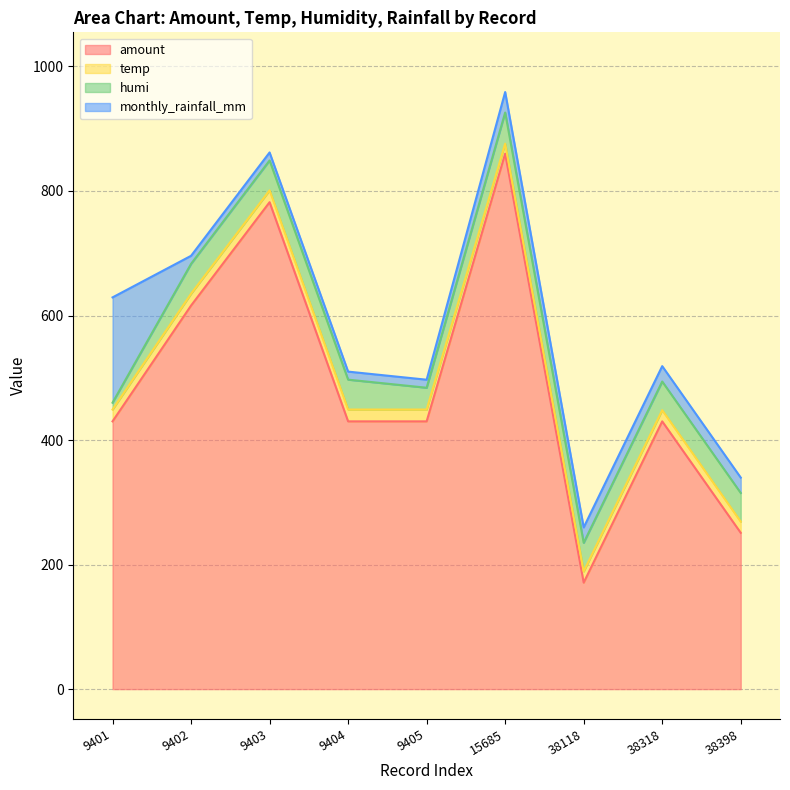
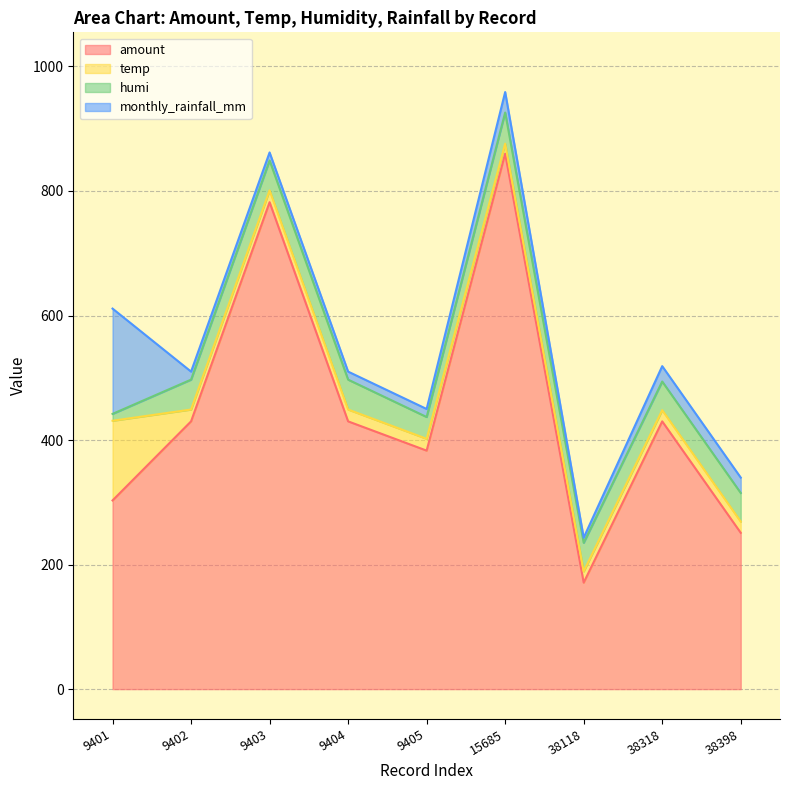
  {
    "amount": {
-     "9401": 430,
-     "9402": 620,
+     "9401": 300,
+     "9402": 430,
      "9403": 780,
      "9404": 430,
-     "9405": 430,
+     "9405": 380,
      "15685": 860,
      "38118": 170,
      "38318": 430,
      "38398": 250
    },
    "temp": {
-     "9401": 20,
+     "9401": 130,
      "9402": 20,
      "9403": 20,
      "9404": 20,
      "9405": 20,
      "15685": 20,
      "38118": 20,
      "38318": 20,
      "38398": 20
    },
    "humi": {
      "9401": 10,
      "9402": 50,
      "9403": 50,
      "9404": 50,
      "9405": 40,
      "15685": 50,
      "38118": 50,
      "38318": 50,
      "38398": 50
    },
    "monthly_rainfall_mm": {
      "9401": 170,
      "9402": 10,
      "9403": 10,
      "9404": 10,
      "9405": 10,
      "15685": 30,
-     "38118": 20,
+     "38118": 10,
      "38318": 20,
      "38398": 20
    }
  }
